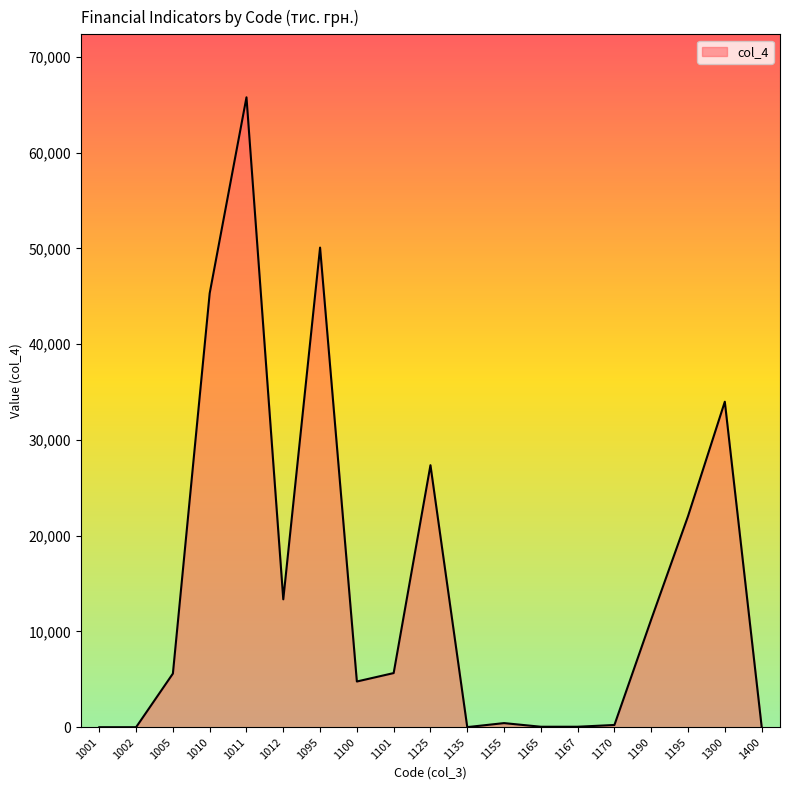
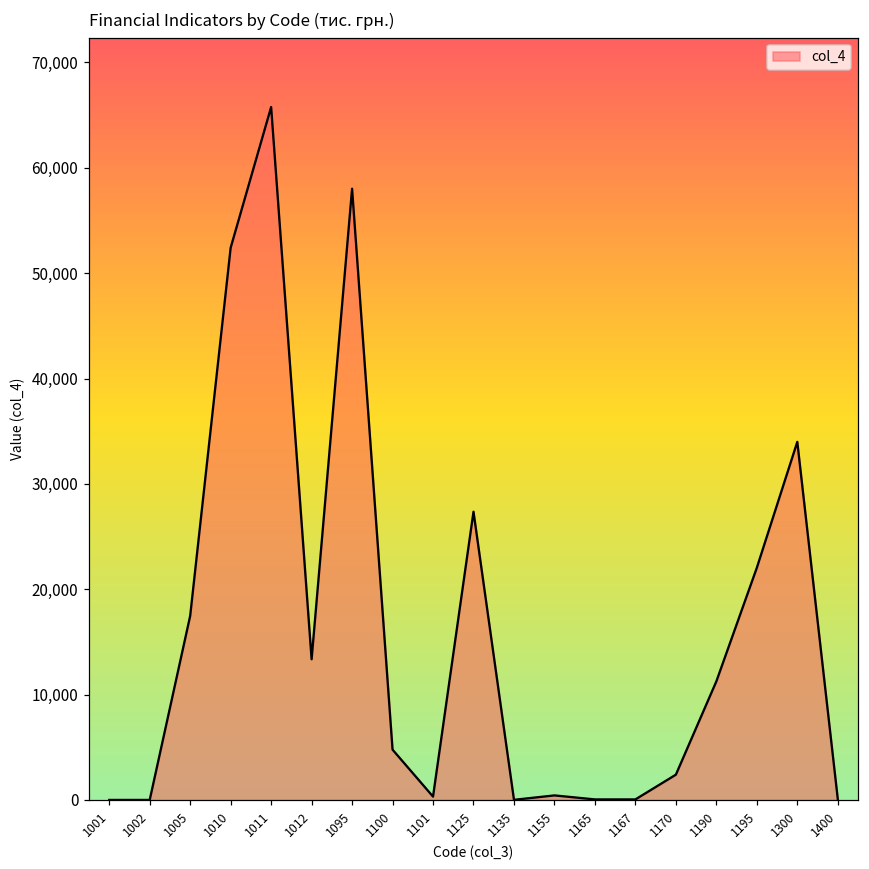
  {
    "1001": "0",
    "1002": "0",
-   "1005": "6,000",
-   "1010": "45,000",
+   "1005": "17,000",
+   "1010": "52,000",
    "1011": "66,000",
    "1012": "13,000",
-   "1095": "50,000",
+   "1095": "58,000",
    "1100": "5,000",
-   "1101": "6,000",
+   "1101": "0",
    "1125": "27,000",
    "1135": "0",
    "1155": "0",
    "1165": "0",
    "1167": "0",
-   "1170": "0",
+   "1170": "2,000",
    "1190": "11,000",
    "1195": "22,000",
    "1300": "34,000",
    "1400": "0"
  }
